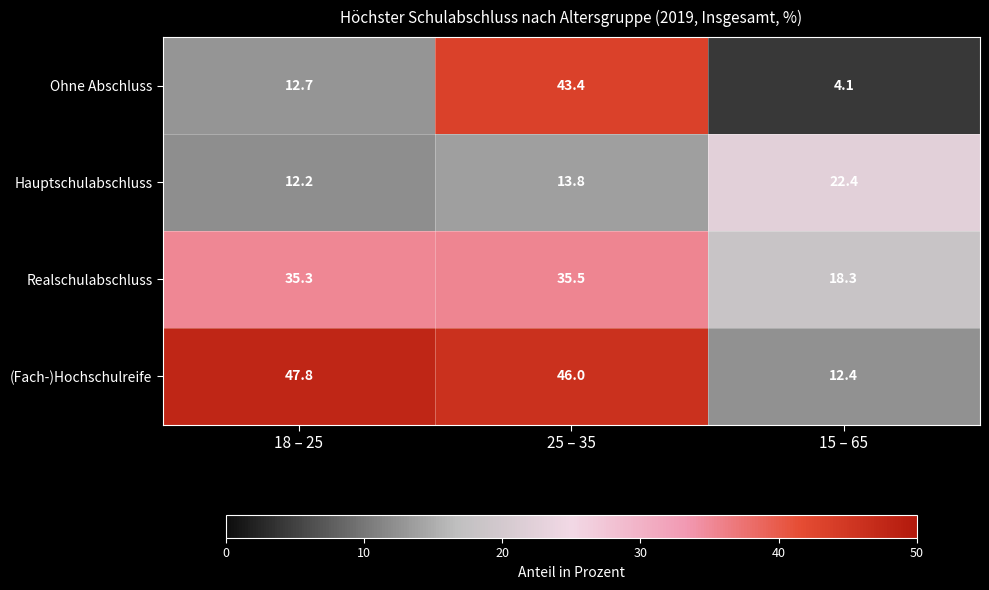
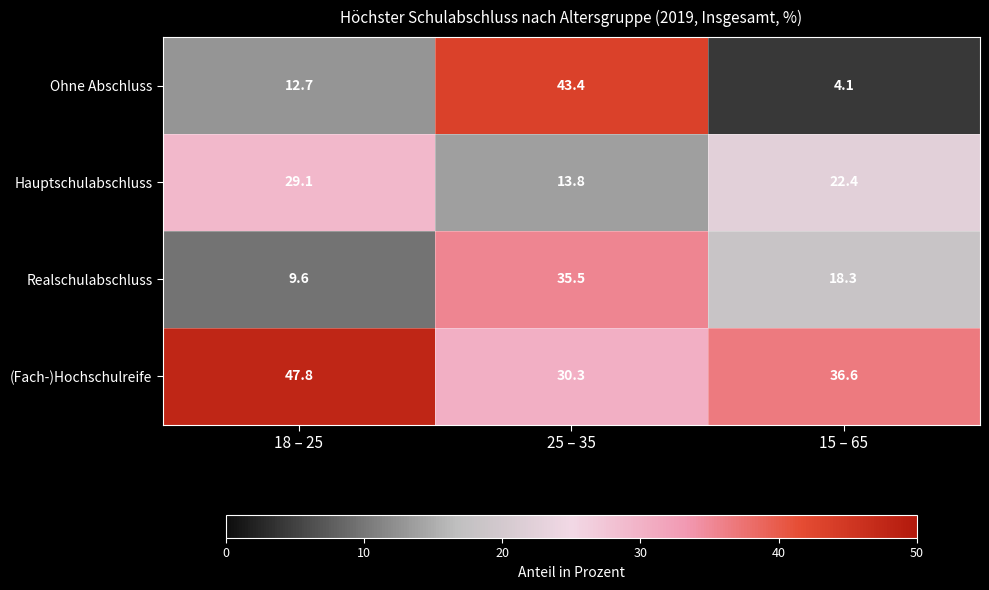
  {
    "Ohne Abschluss": {
      "18 – 25": 12.7,
      "25 – 35": 43.4,
      "15 – 65": 4.1
    },
    "Hauptschulabschluss": {
-     "18 – 25": 12.2,
+     "18 – 25": 29.1,
      "25 – 35": 13.8
    },
    "Realschulabschluss": {
-     "18 – 25": 35.3,
+     "18 – 25": 9.6,
      "25 – 35": 35.5,
      "15 – 65": 18.3
    },
    "(Fach-)Hochschulreife": {
      "18 – 25": 47.8,
-     "25 – 35": 46.0,
-     "15 – 65": 12.4
+     "25 – 35": 30.3,
+     "15 – 65": 36.6
    }
  }
